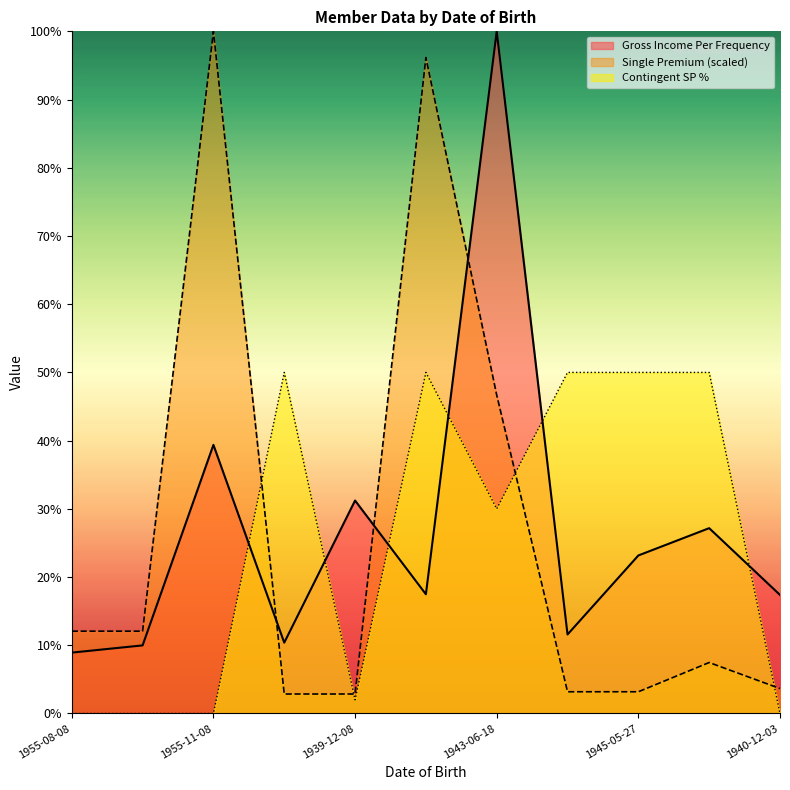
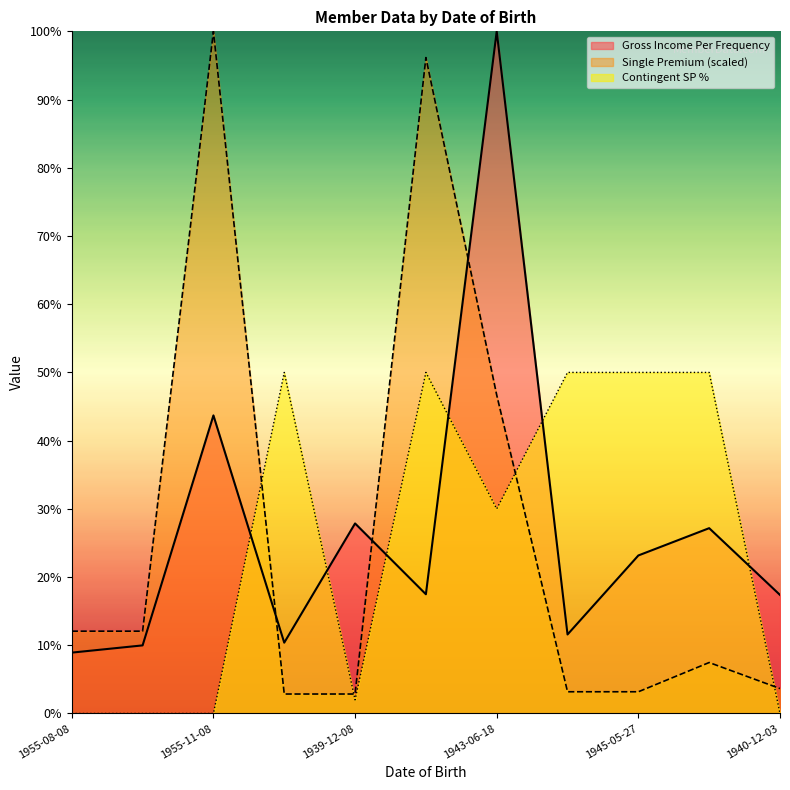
  {
    "Gross Income Per Frequency": {
      "1955-08-08": "9%",
-     "1955-11-08": "39%",
-     "1939-12-08": "31%",
+     "1955-11-08": "44%",
+     "1939-12-08": "28%",
      "1943-06-18": "100%",
      "1940-12-03": "17%"
    },
    "Single Premium (scaled)": {
      "1955-08-08": "12%",
      "1955-11-08": "100%",
      "1939-12-08": "3%",
      "1943-06-18": "47%",
      "1940-12-03": "4%"
    },
    "Contingent SP %": {
      "1955-08-08": "0%",
      "1955-11-08": "0%",
      "1939-12-08": "2%",
      "1943-06-18": "30%",
      "1940-12-03": "0%"
    }
  }
